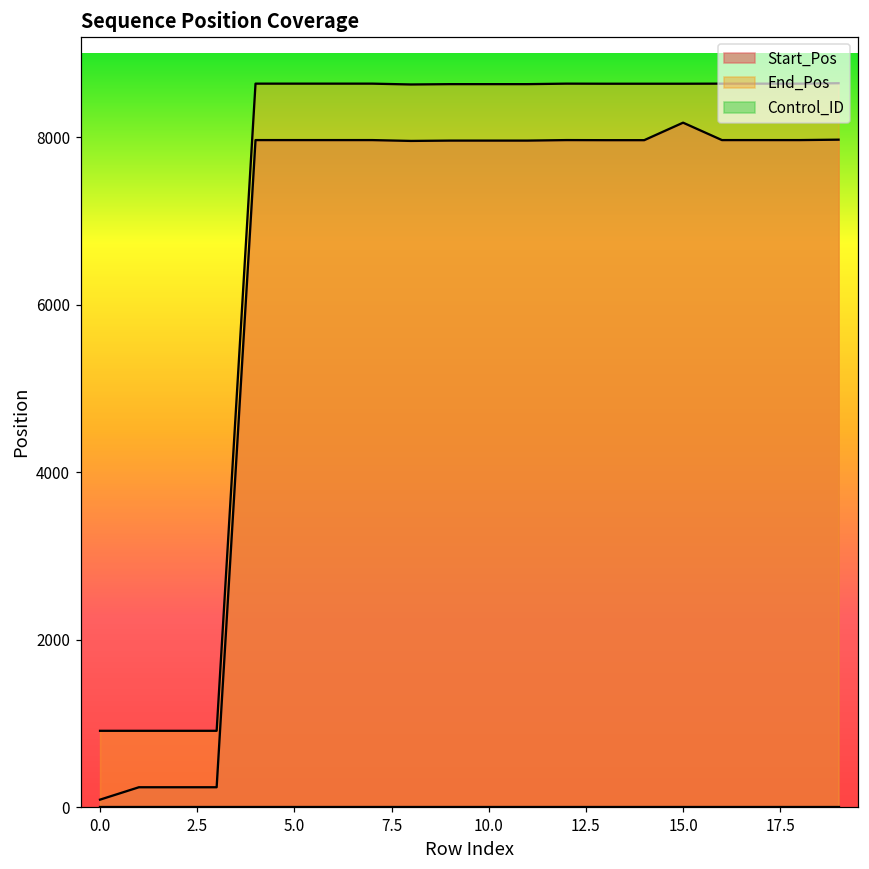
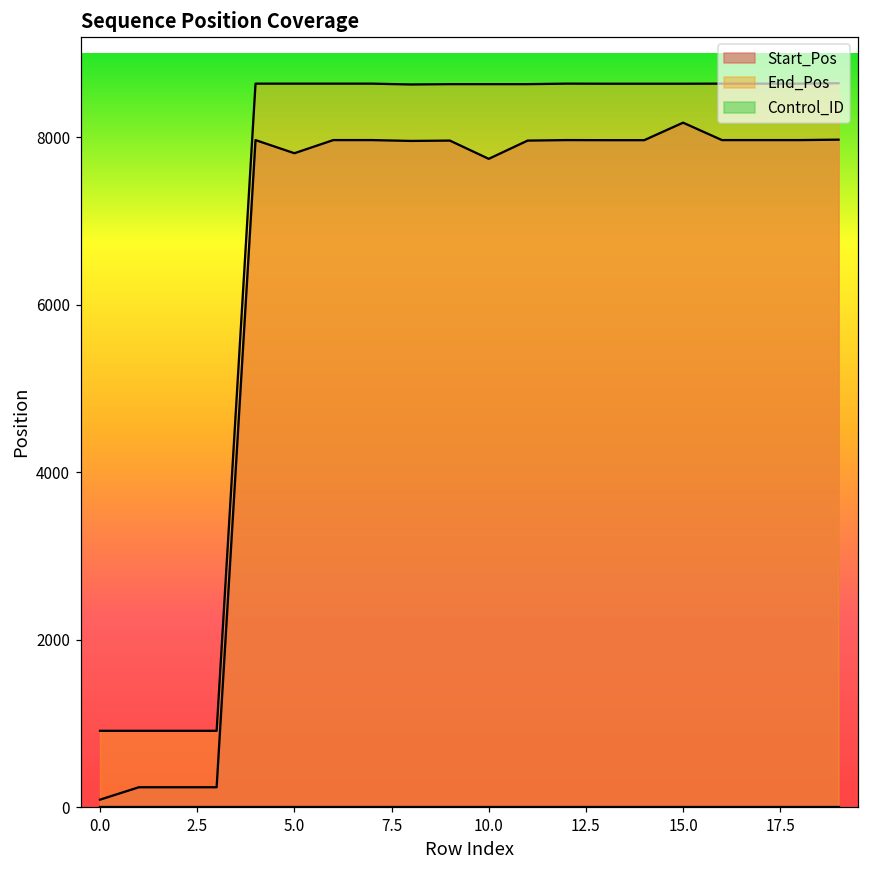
  {
    "Start_Pos": {
      "0.0": 100,
-     "5.0": 8000,
-     "10.0": 8000,
+     "5.0": 7800,
+     "10.0": 7700,
      "15.0": 8200
    },
    "End_Pos": {
      "0.0": 900,
      "5.0": 8600,
      "10.0": 8600,
      "15.0": 8600
    },
    "Control_ID": {
      "0.0": 0,
      "5.0": 0,
      "10.0": 0,
      "15.0": 0
    }
  }
